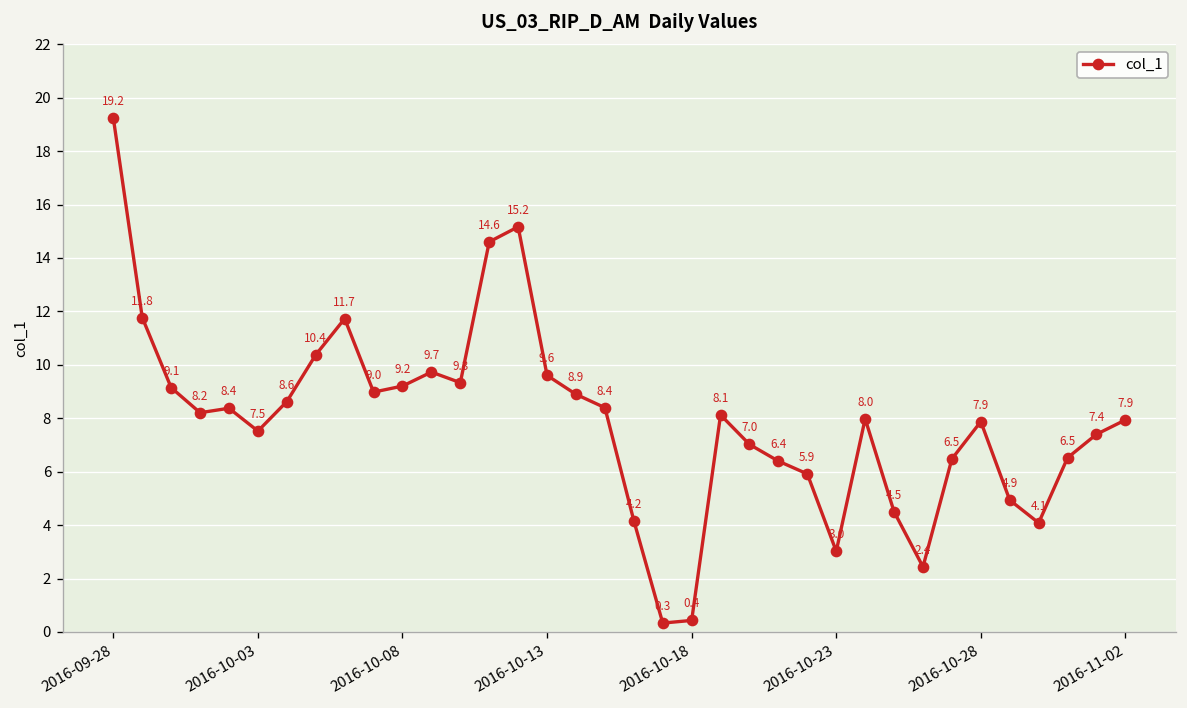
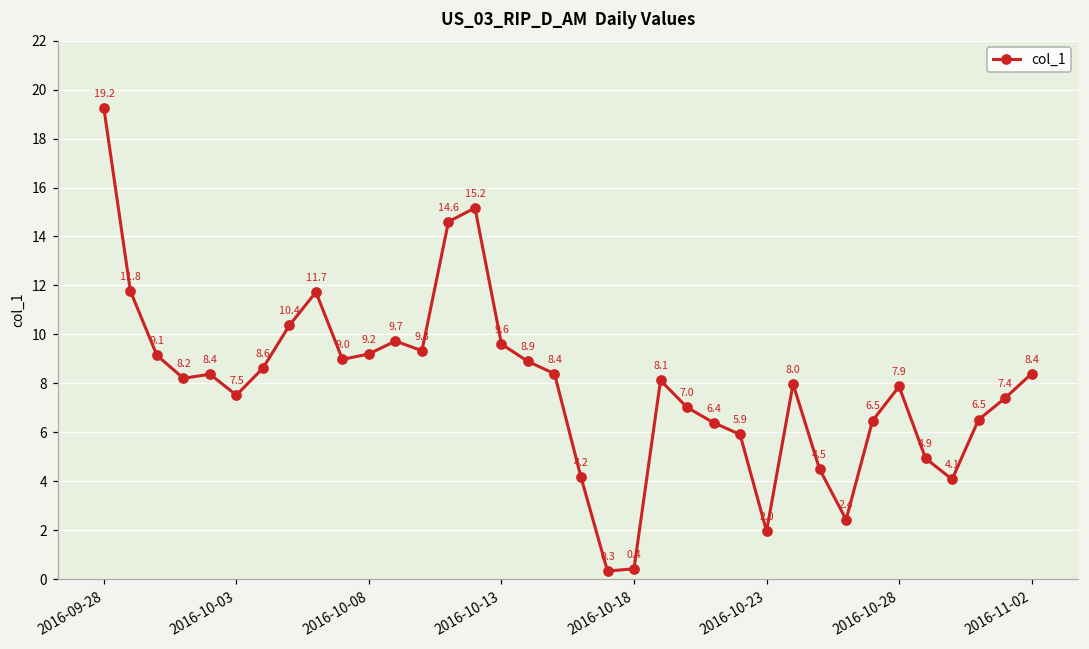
  {
    "2016-09-28": 19.2,
    "2016-10-03": 7.5,
    "2016-10-08": 9.2,
    "2016-10-13": 9.6,
    "2016-10-18": 0.4,
-   "2016-10-23": 3.0,
+   "2016-10-23": 2.0,
    "2016-10-28": 7.9,
-   "2016-11-02": 7.9
+   "2016-11-02": 8.4
  }
